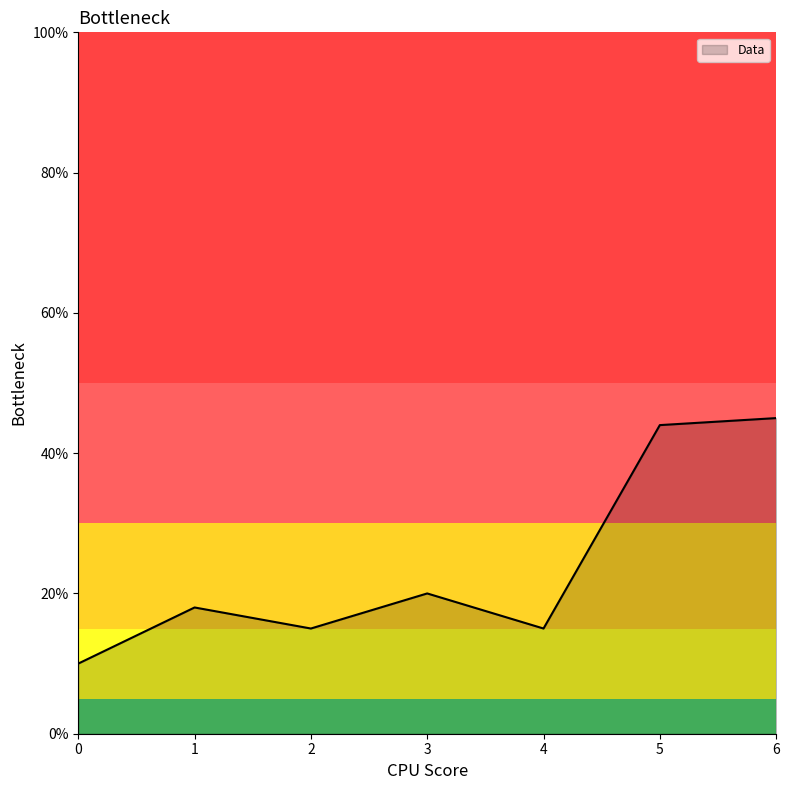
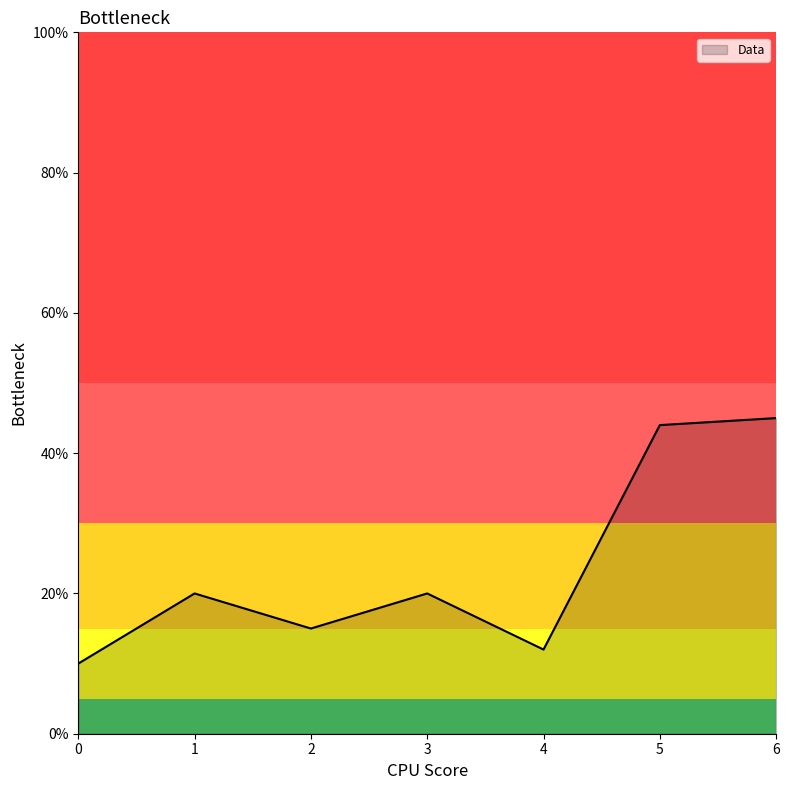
  {
    "0": "10%",
-   "1": "18%",
+   "1": "20%",
    "2": "15%",
    "3": "20%",
-   "4": "15%",
+   "4": "12%",
    "5": "44%",
    "6": "45%"
  }
